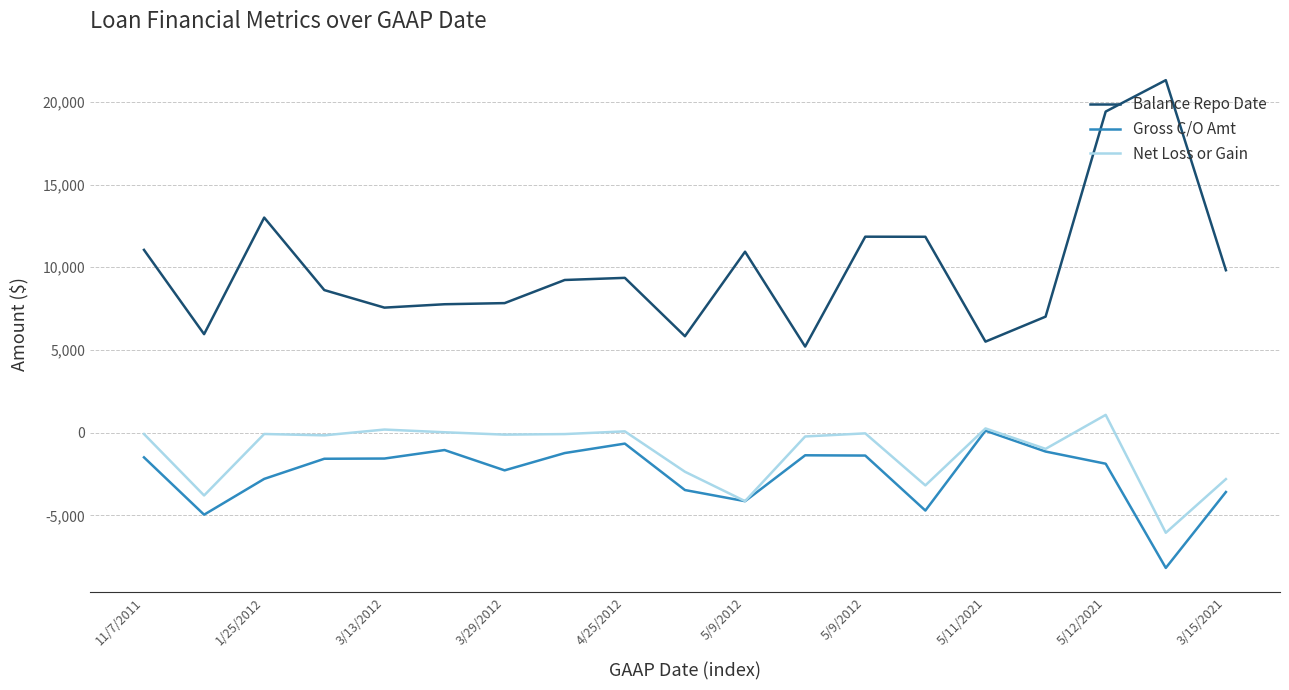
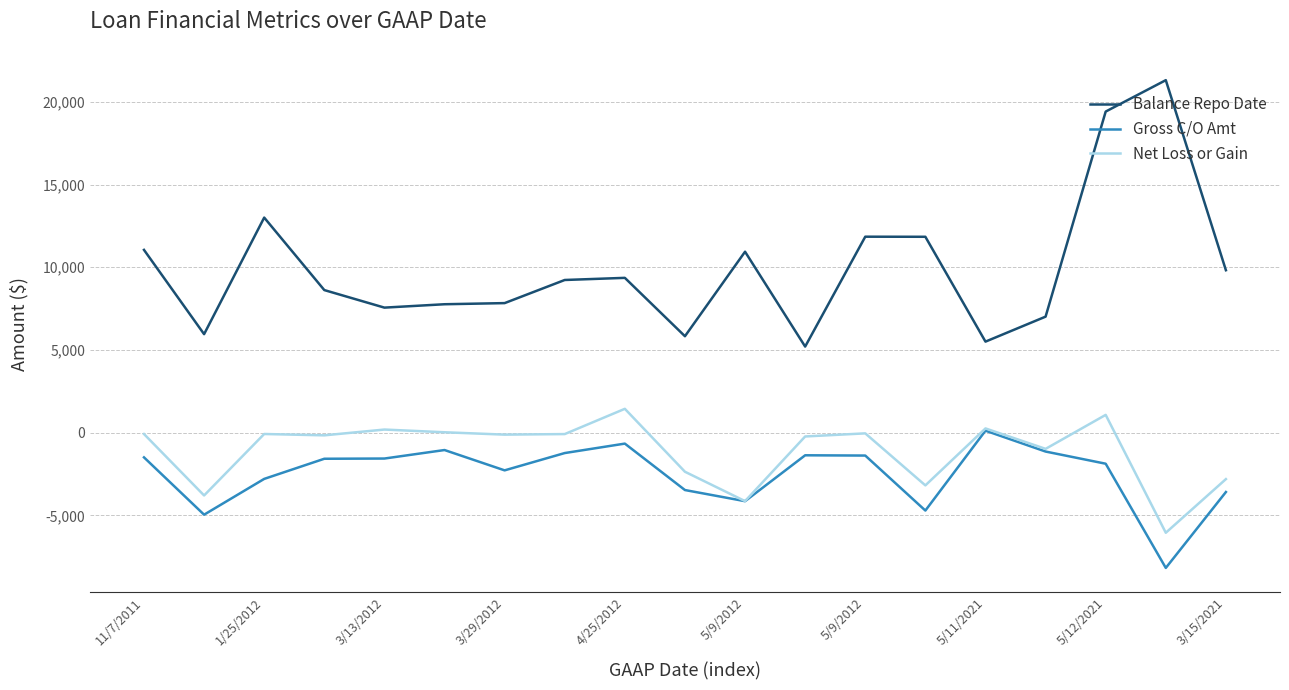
  {
    "Balance Repo Date": {
      "11/7/2011": "11,000",
      "3/29/2012": "7,800",
      "4/25/2012": "9,400",
      "5/12/2021": "19,400",
      "3/15/2021": "9,800"
    },
    "Gross C/O Amt": {
      "11/7/2011": "-1,500",
      "3/29/2012": "-2,300",
      "4/25/2012": "-700",
      "5/12/2021": "-1,900",
      "3/15/2021": "-3,600"
    },
    "Net Loss or Gain": {
      "11/7/2011": "-100",
      "3/29/2012": "-100",
-     "4/25/2012": "100",
+     "4/25/2012": "1,400",
      "5/12/2021": "1,100",
      "3/15/2021": "-2,800"
    }
  }
